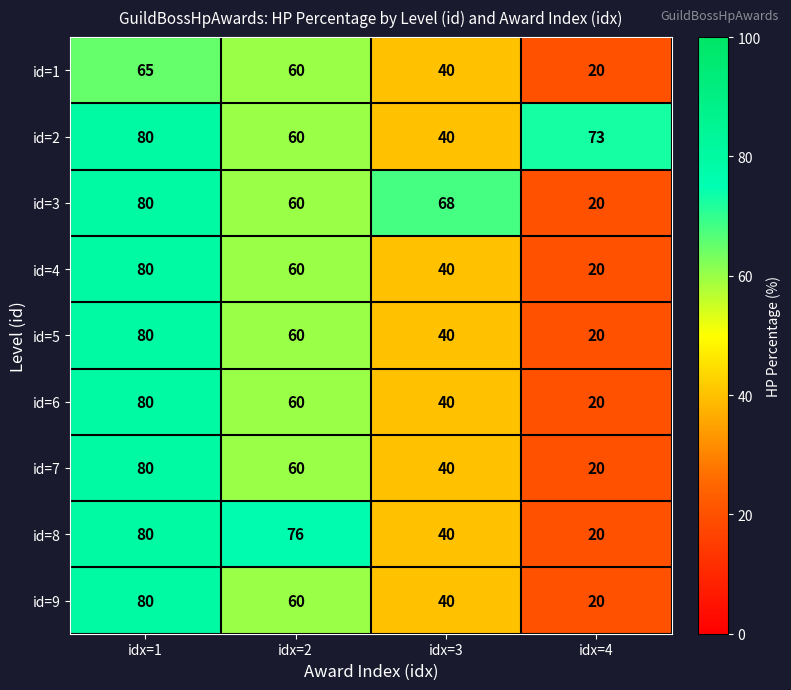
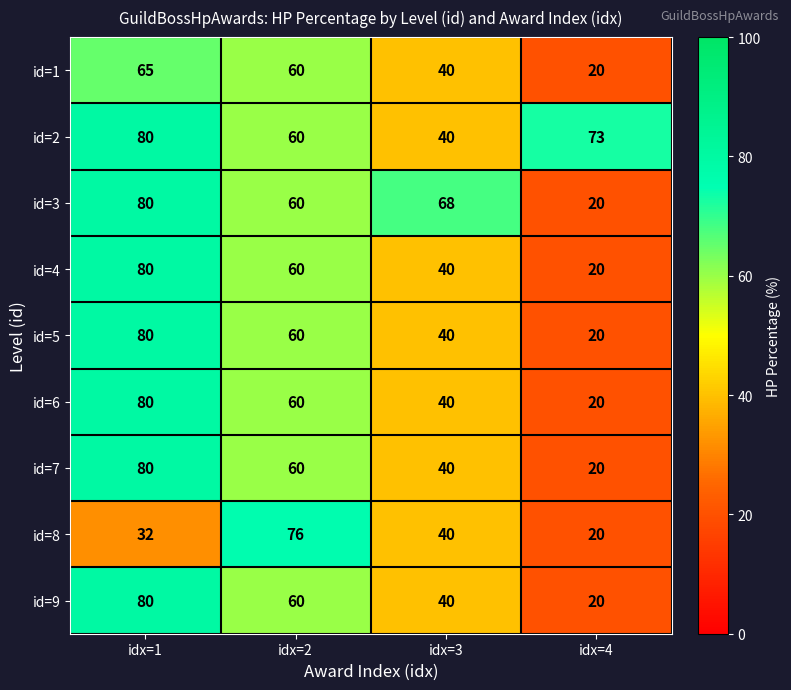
  {
    "id=1": {
      "idx=1": 65,
      "idx=2": 60,
      "idx=3": 40,
      "idx=4": 20
    },
    "id=2": {
      "idx=1": 80,
      "idx=2": 60,
      "idx=3": 40,
      "idx=4": 73
    },
    "id=3": {
      "idx=1": 80,
      "idx=2": 60,
      "idx=3": 68,
      "idx=4": 20
    },
    "id=4": {
      "idx=1": 80,
      "idx=2": 60,
      "idx=3": 40,
      "idx=4": 20
    },
    "id=5": {
      "idx=1": 80,
      "idx=2": 60,
      "idx=3": 40,
      "idx=4": 20
    },
    "id=6": {
      "idx=1": 80,
      "idx=2": 60,
      "idx=3": 40,
      "idx=4": 20
    },
    "id=7": {
      "idx=1": 80,
      "idx=2": 60,
      "idx=3": 40,
      "idx=4": 20
    },
    "id=8": {
-     "idx=1": 80,
+     "idx=1": 32,
      "idx=2": 76,
      "idx=3": 40,
      "idx=4": 20
    },
    "id=9": {
      "idx=1": 80,
      "idx=2": 60,
      "idx=3": 40,
      "idx=4": 20
    }
  }
